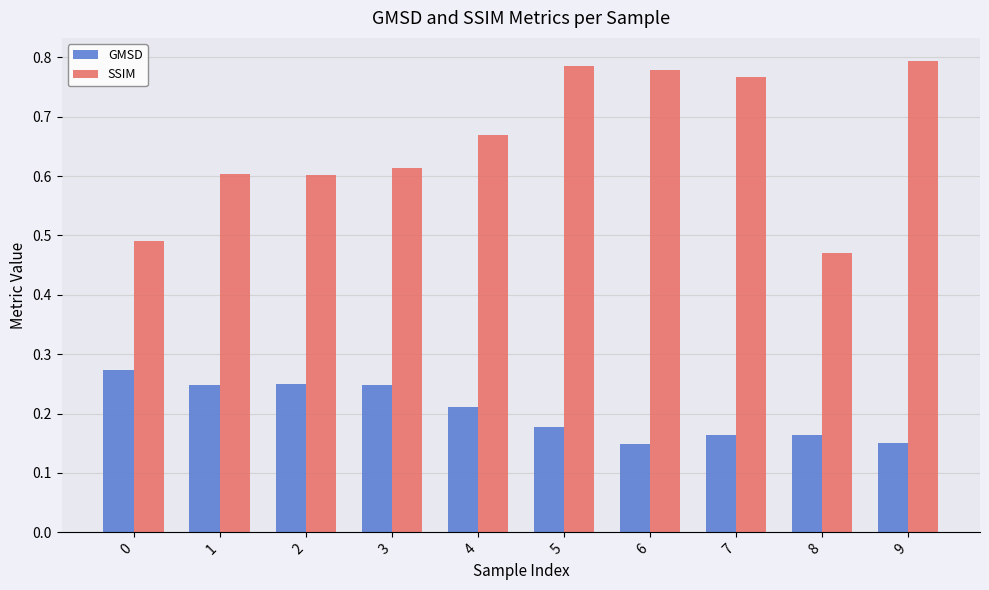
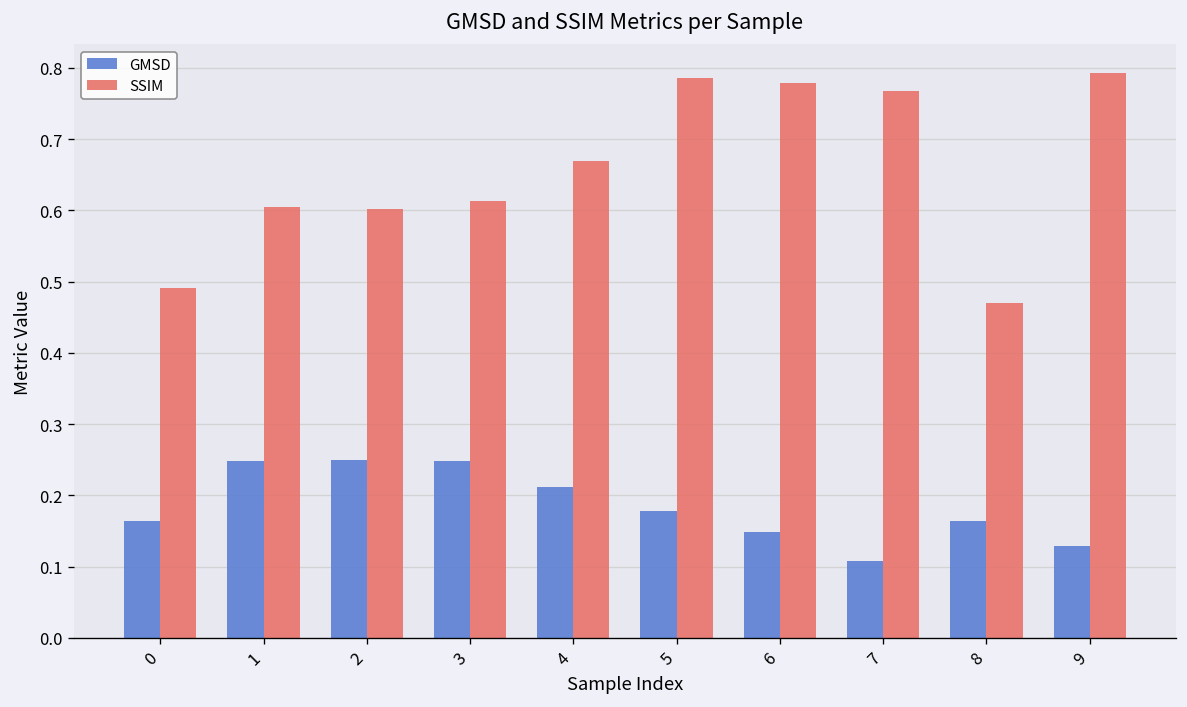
  {
    "GMSD": {
-     "0": 0.27,
+     "0": 0.16,
      "1": 0.25,
      "2": 0.25,
      "3": 0.25,
      "4": 0.21,
      "5": 0.18,
      "6": 0.15,
-     "7": 0.16,
+     "7": 0.11,
      "8": 0.16,
-     "9": 0.15
+     "9": 0.13
    },
    "SSIM": {
      "0": 0.49,
      "1": 0.60,
      "2": 0.60,
      "3": 0.61,
      "4": 0.67,
      "5": 0.79,
      "6": 0.78,
      "7": 0.77,
      "8": 0.47,
      "9": 0.79
    }
  }
